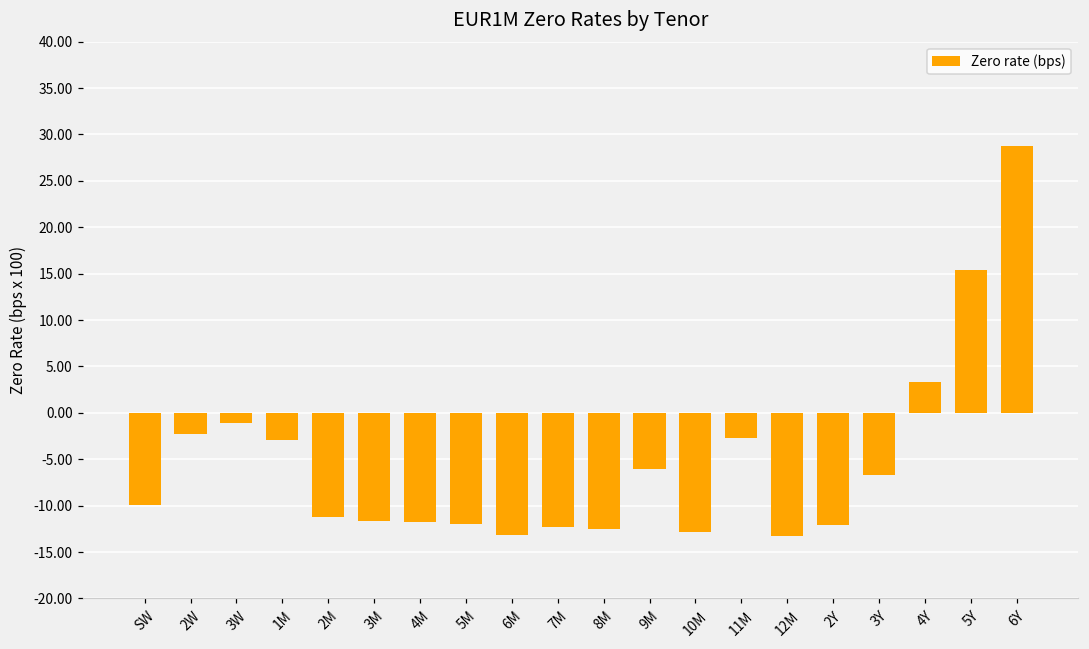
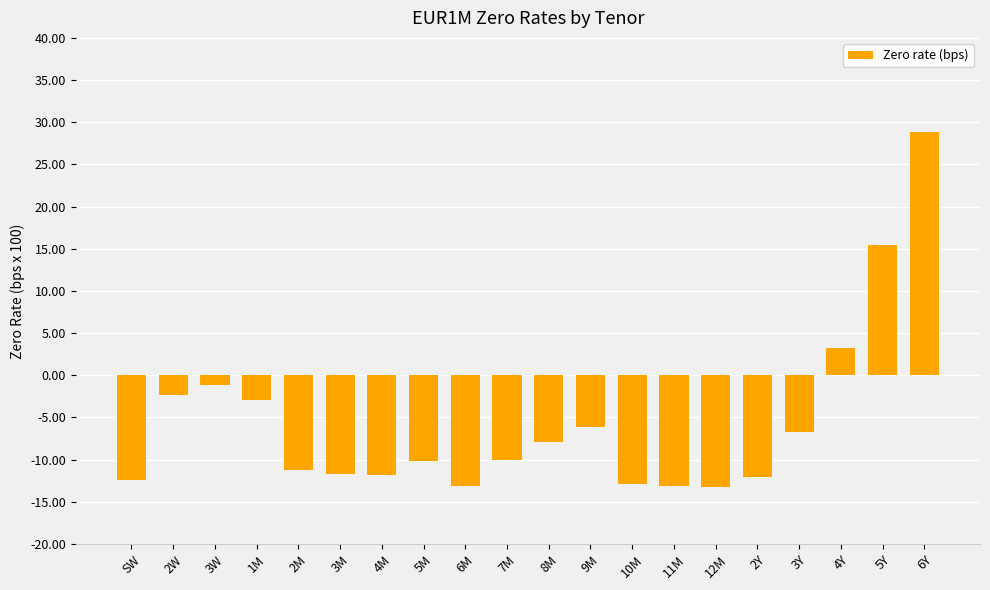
  {
-   "SW": -10,
+   "SW": -12,
    "2W": -2,
    "3W": -1,
    "1M": -3,
    "2M": -11,
    "3M": -12,
    "4M": -12,
-   "5M": -12,
+   "5M": -10,
    "6M": -13,
-   "7M": -12,
-   "8M": -12,
+   "7M": -10,
+   "8M": -8,
    "9M": -6,
    "10M": -13,
-   "11M": -3,
+   "11M": -13,
    "12M": -13,
    "2Y": -12,
    "3Y": -7,
    "4Y": 3,
    "5Y": 15,
    "6Y": 29
  }
